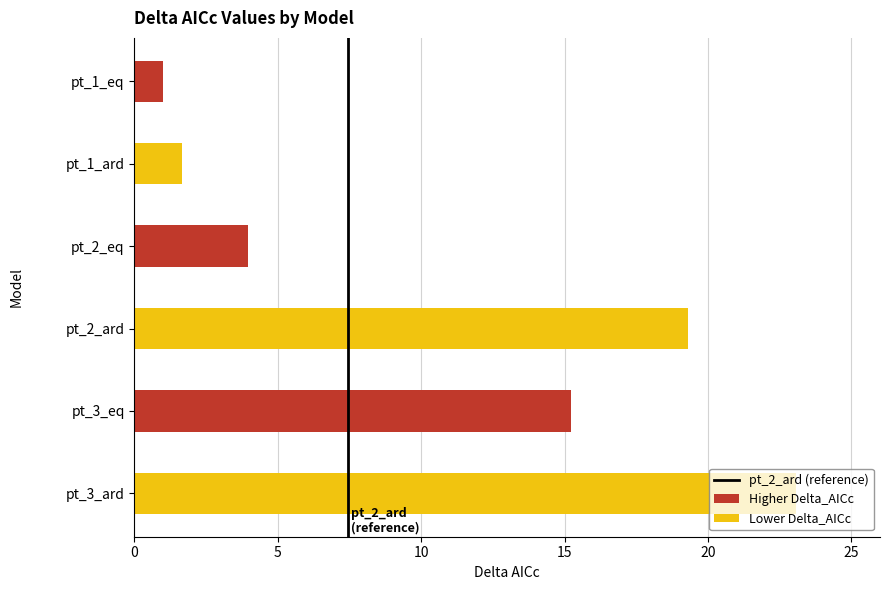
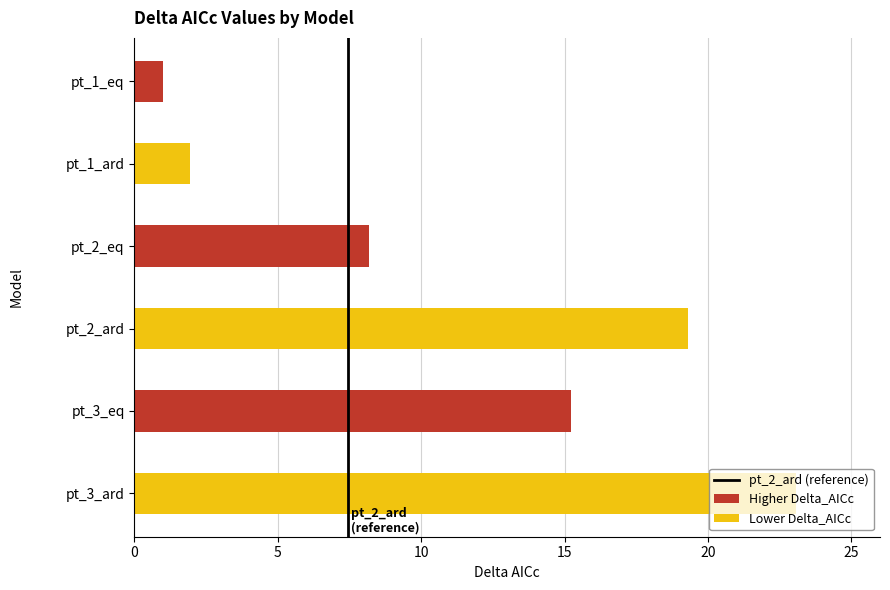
  {
    "pt_1_eq": 1.0,
-   "pt_1_ard": 1.7,
-   "pt_2_eq": 4.0,
+   "pt_1_ard": 1.9,
+   "pt_2_eq": 8.2,
    "pt_2_ard": 19.3,
    "pt_3_eq": 15.2
  }
